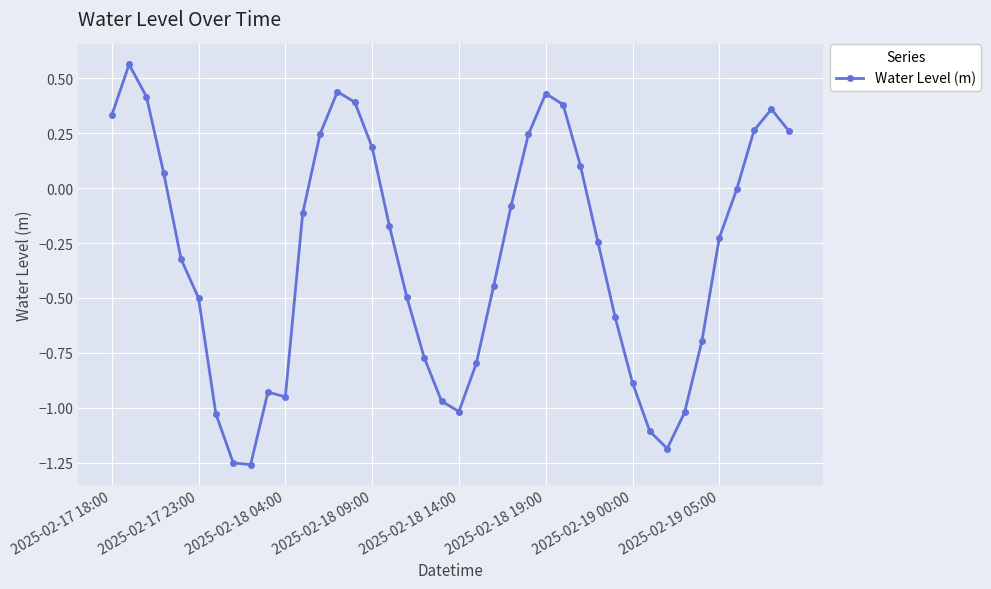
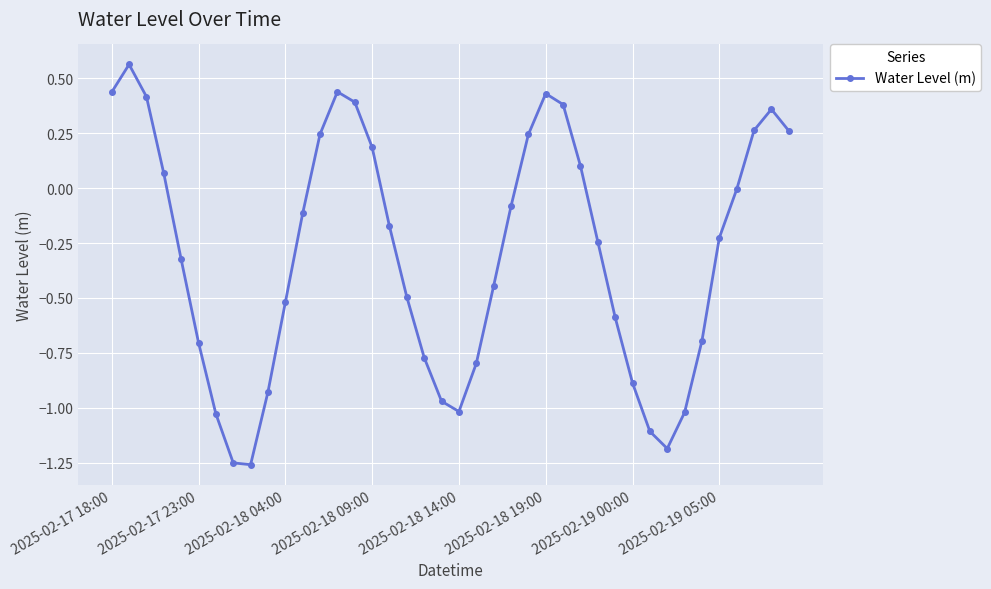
  {
-   "2025-02-17 18:00": 0.33,
-   "2025-02-17 23:00": -0.50,
-   "2025-02-18 04:00": -0.95,
+   "2025-02-17 18:00": 0.44,
+   "2025-02-17 23:00": -0.70,
+   "2025-02-18 04:00": -0.52,
    "2025-02-18 09:00": 0.19,
    "2025-02-18 14:00": -1.02,
    "2025-02-18 19:00": 0.43,
    "2025-02-19 00:00": -0.89,
    "2025-02-19 05:00": -0.23
  }
